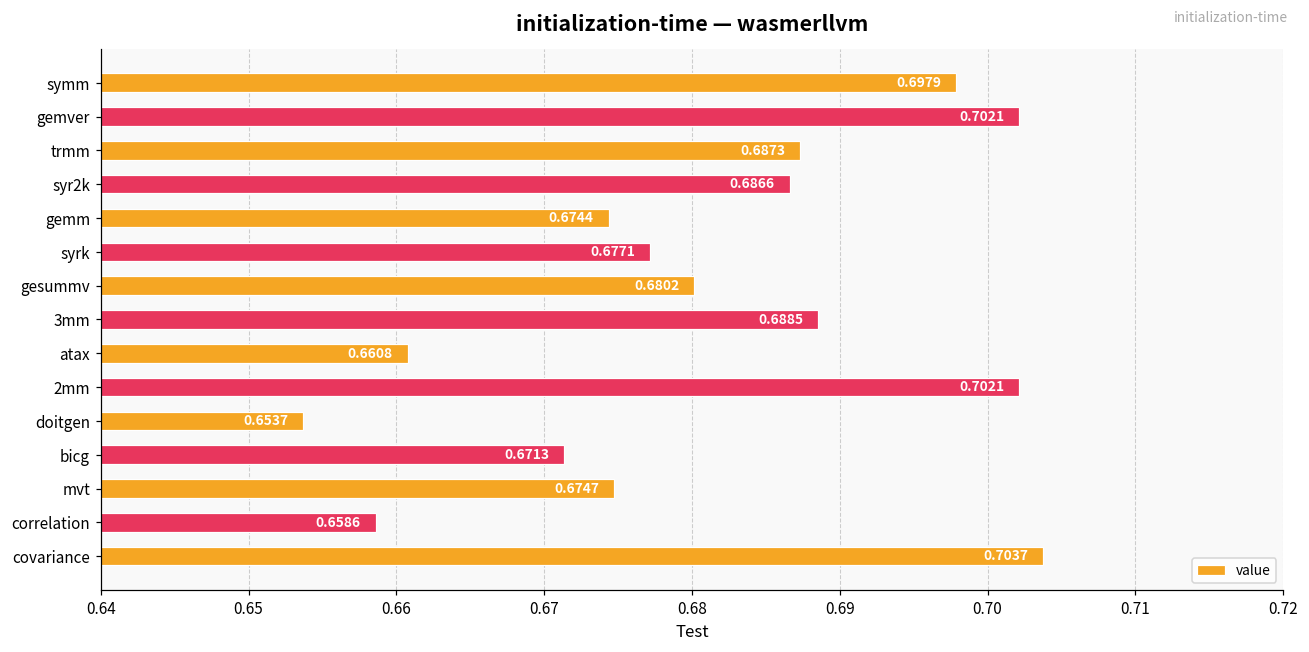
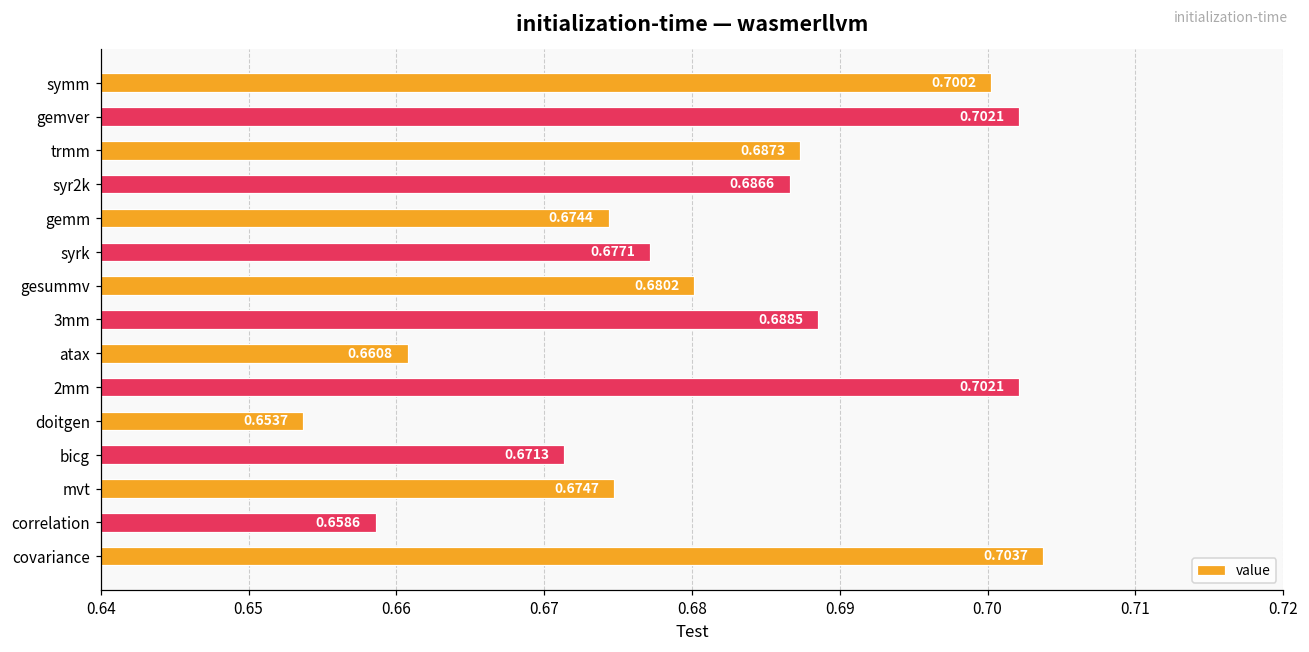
  {
-   "symm": 0.6979,
+   "symm": 0.7002,
    "gemver": 0.7021,
    "trmm": 0.6873,
    "syr2k": 0.6866,
    "gemm": 0.6744,
    "syrk": 0.6771,
    "gesummv": 0.6802,
    "3mm": 0.6885,
    "atax": 0.6608,
    "2mm": 0.7021,
    "doitgen": 0.6537,
    "bicg": 0.6713,
    "mvt": 0.6747,
    "correlation": 0.6586,
    "covariance": 0.7037
  }
